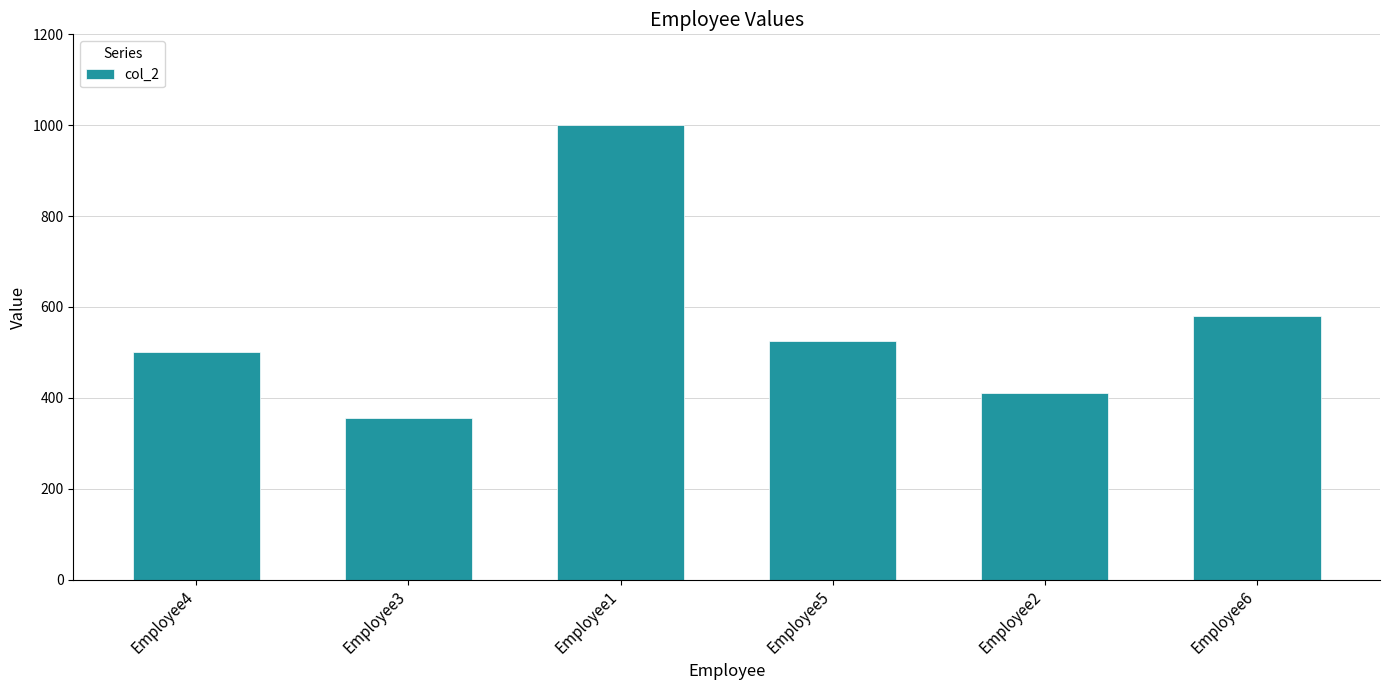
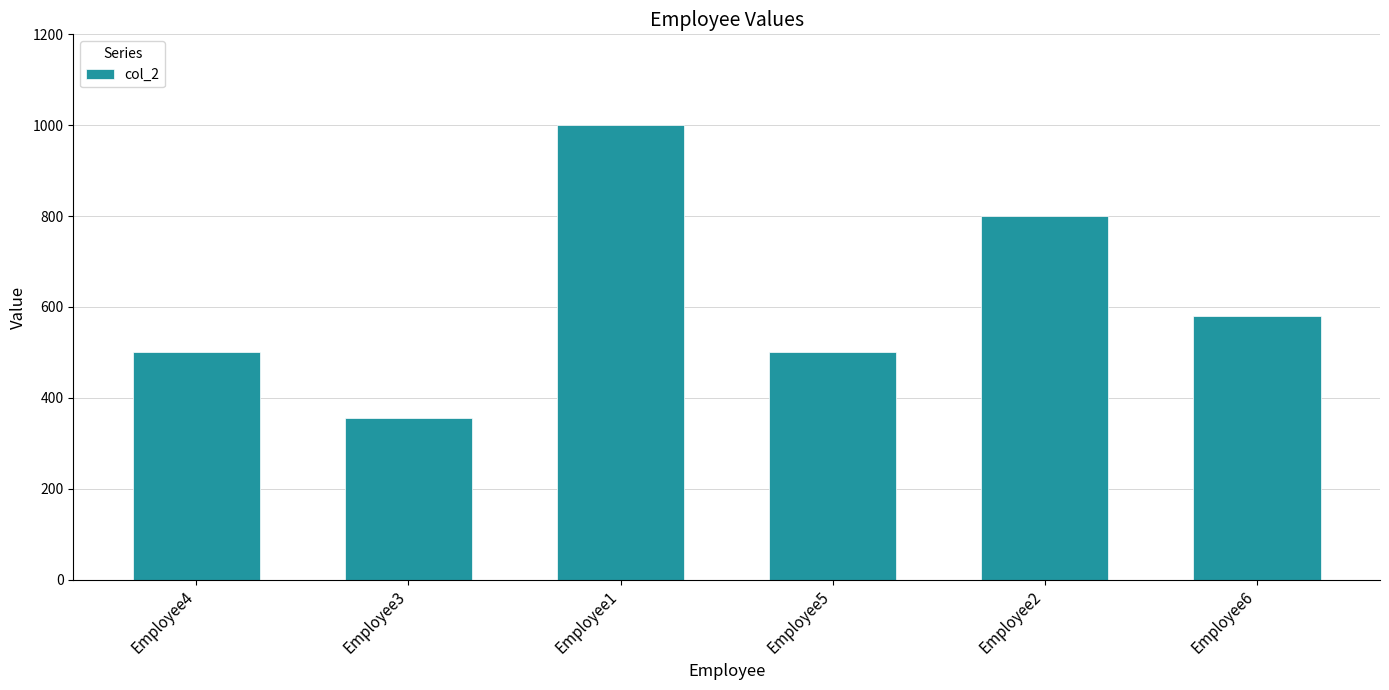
  {
    "Employee4": 500,
    "Employee3": 360,
    "Employee1": 1000,
-   "Employee5": 520,
-   "Employee2": 410,
+   "Employee5": 500,
+   "Employee2": 800,
    "Employee6": 580
  }
